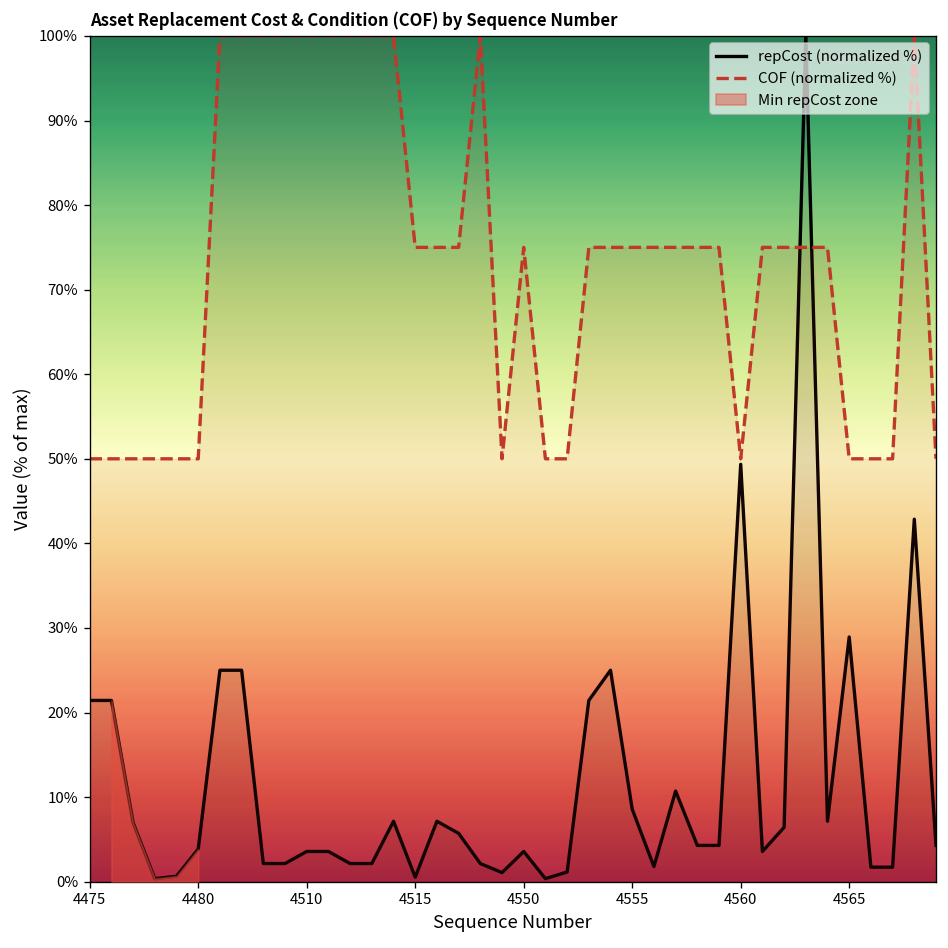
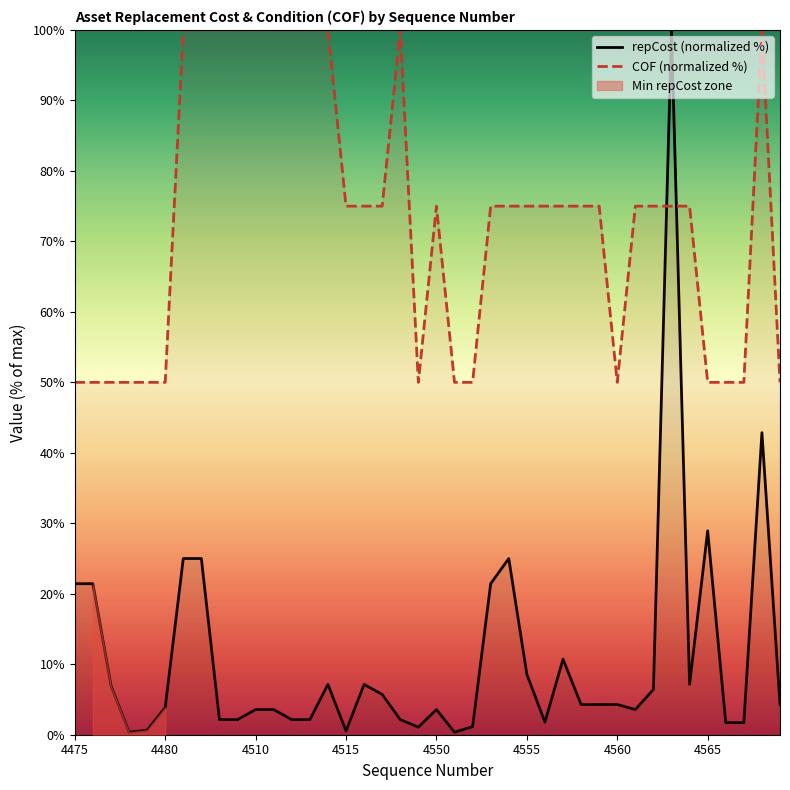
  {
    "repCost (normalized %)": {
      "4475": "21%",
      "4510": "4%",
      "4515": "1%",
      "4550": "4%",
      "4555": "9%",
-     "4560": "49%",
+     "4560": "4%",
      "4565": "29%"
    }
  }
